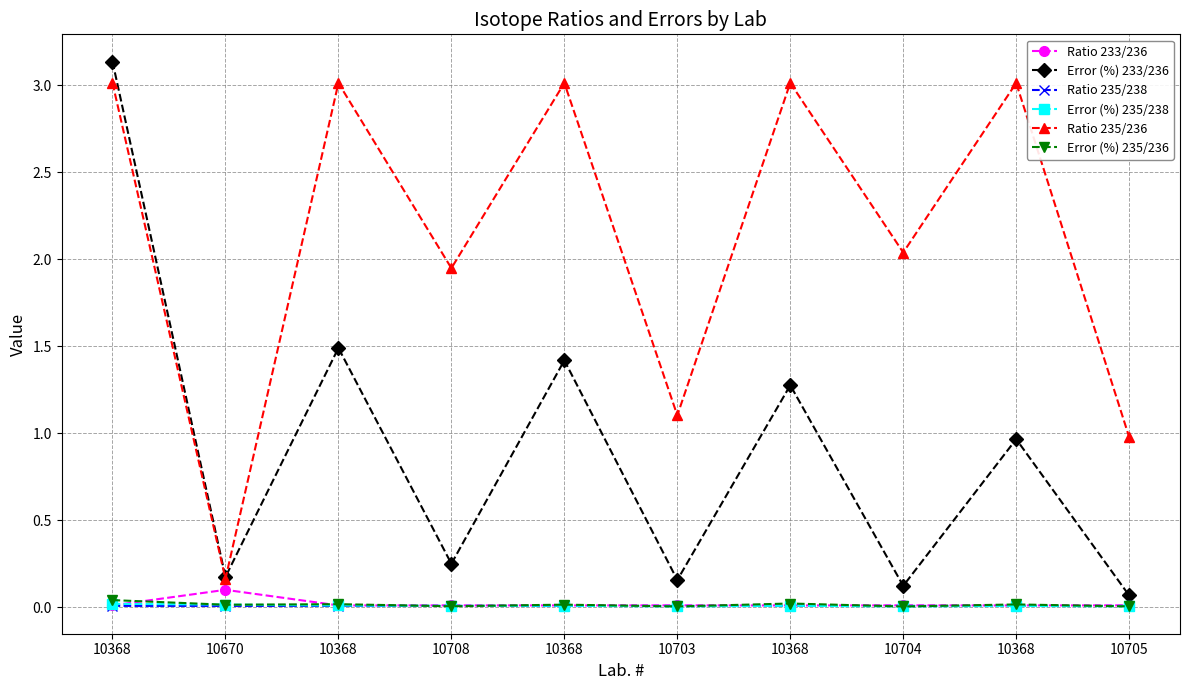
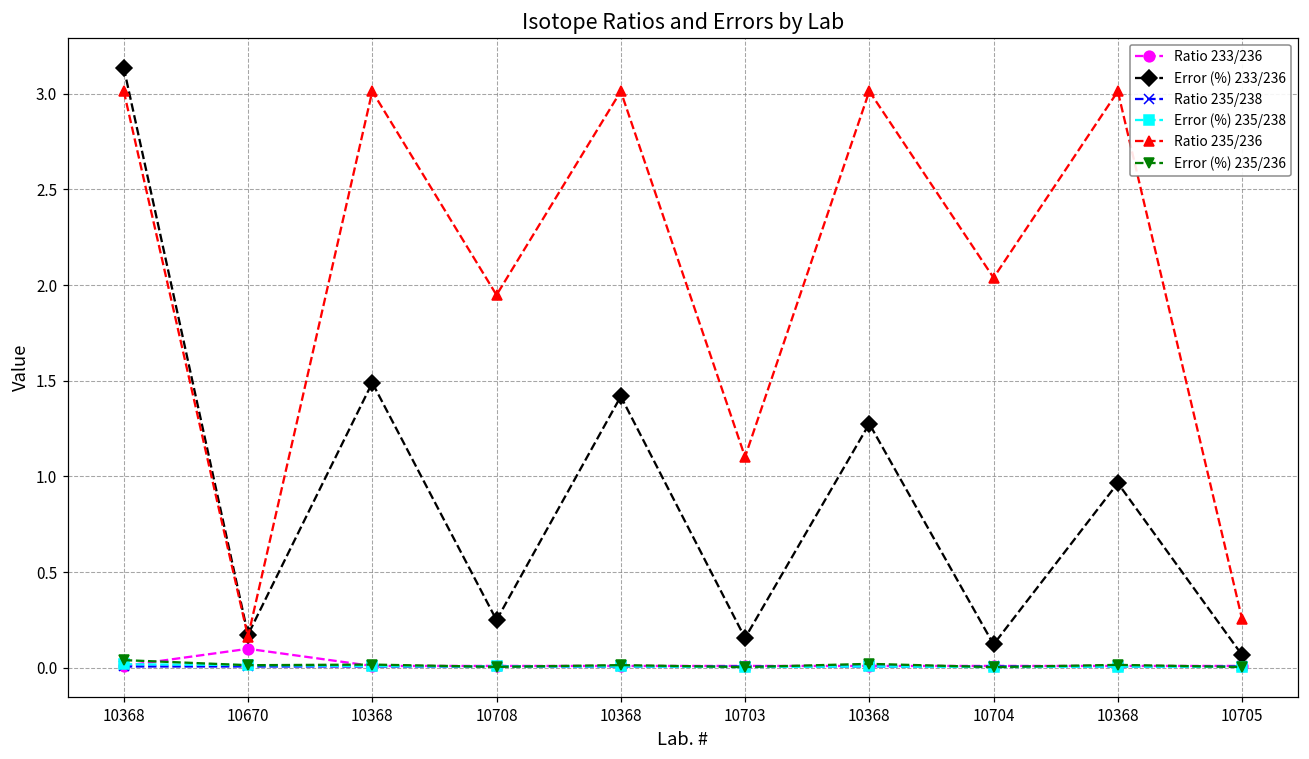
  {
    "Ratio 233/236": {
      "10670": 0.10
    },
    "Error (%) 233/236": {
      "10708": 0.25,
      "10703": 0.16,
      "10704": 0.12,
      "10705": 0.07
    },
    "Ratio 235/236": {
      "10708": 1.95,
      "10703": 1.10,
      "10704": 2.04,
-     "10705": 0.98
+     "10705": 0.25
    }
  }
